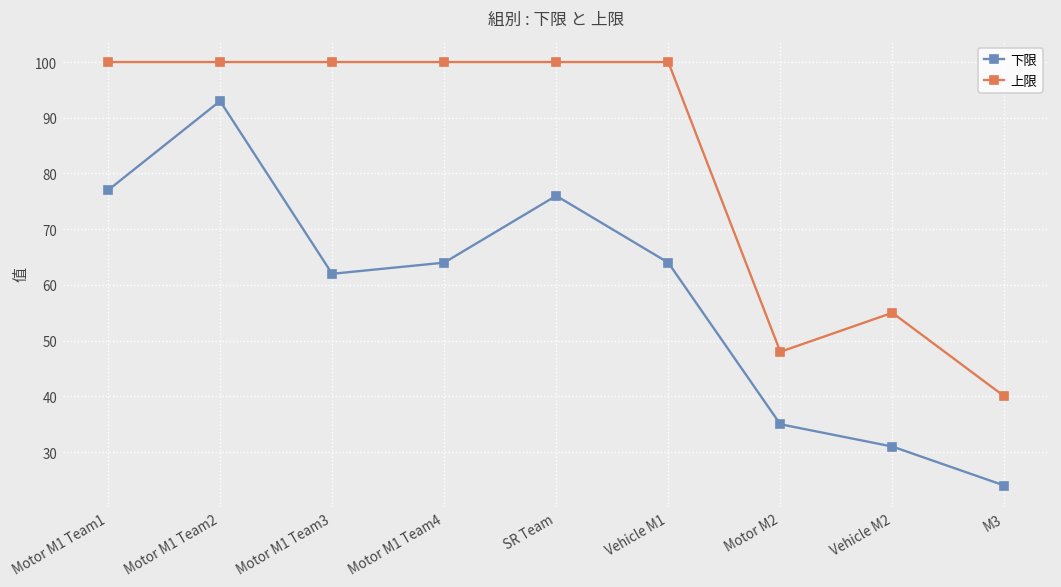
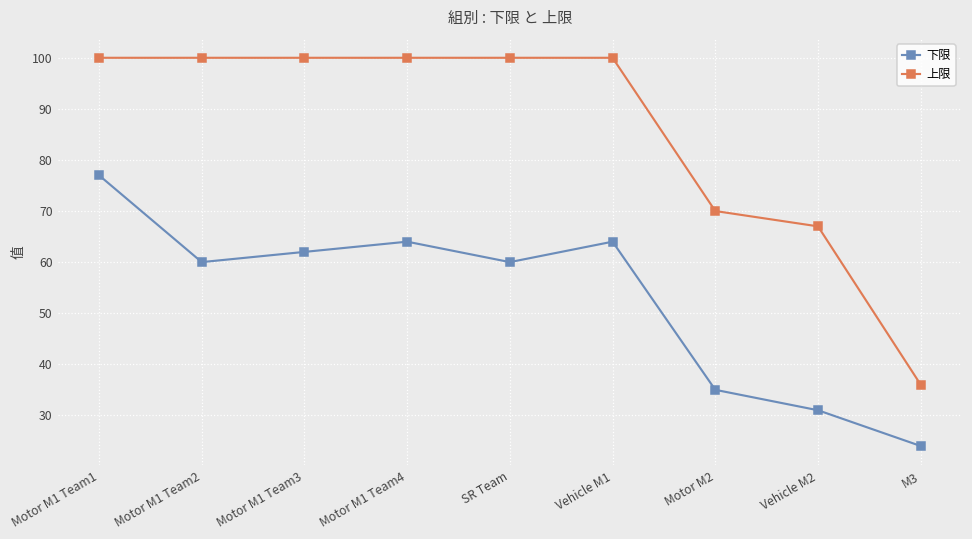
  {
    "下限": {
      "Motor M1 Team1": 77,
-     "Motor M1 Team2": 93,
+     "Motor M1 Team2": 60,
      "Motor M1 Team3": 62,
      "Motor M1 Team4": 64,
-     "SR Team": 76,
+     "SR Team": 60,
      "Vehicle M1": 64,
      "Motor M2": 35,
      "Vehicle M2": 31,
      "M3": 24
    },
    "上限": {
      "Motor M1 Team1": 100,
      "Motor M1 Team2": 100,
      "Motor M1 Team3": 100,
      "Motor M1 Team4": 100,
      "SR Team": 100,
      "Vehicle M1": 100,
-     "Motor M2": 48,
-     "Vehicle M2": 55,
-     "M3": 40
+     "Motor M2": 70,
+     "Vehicle M2": 67,
+     "M3": 36
    }
  }
